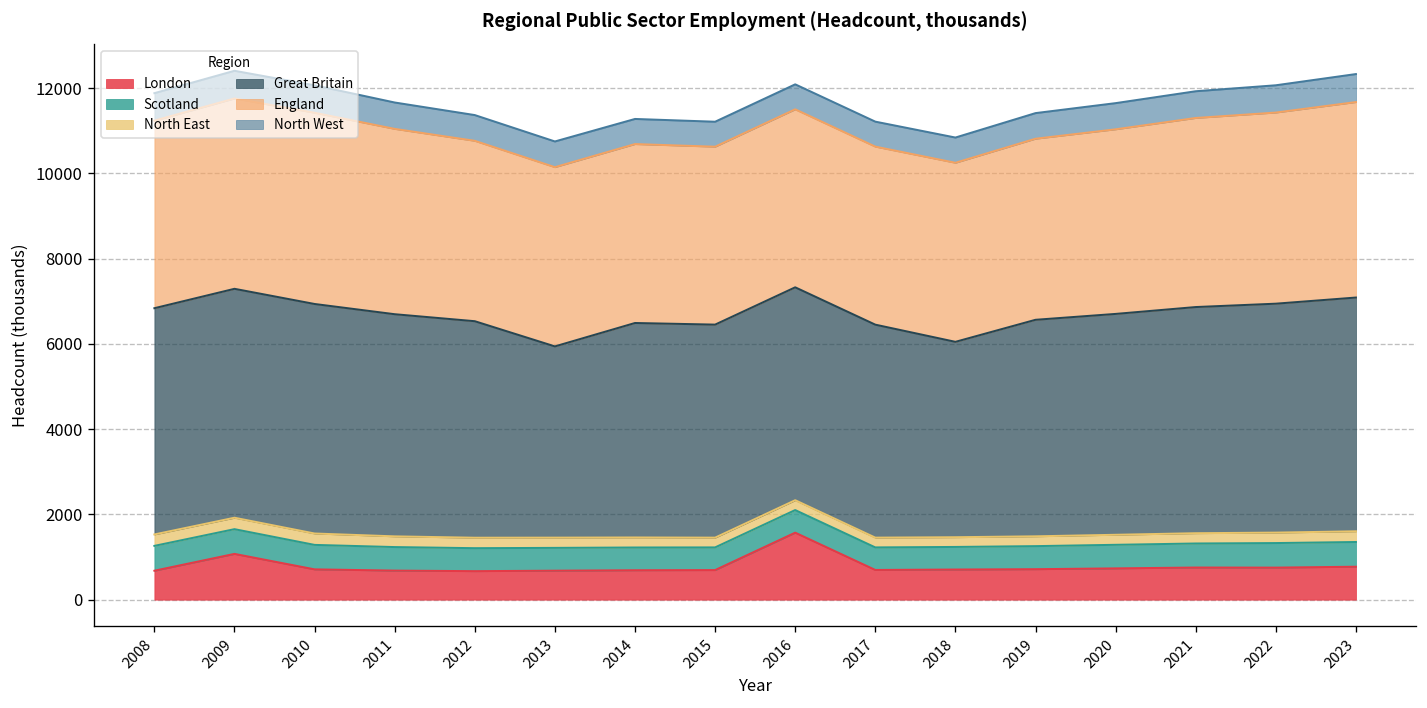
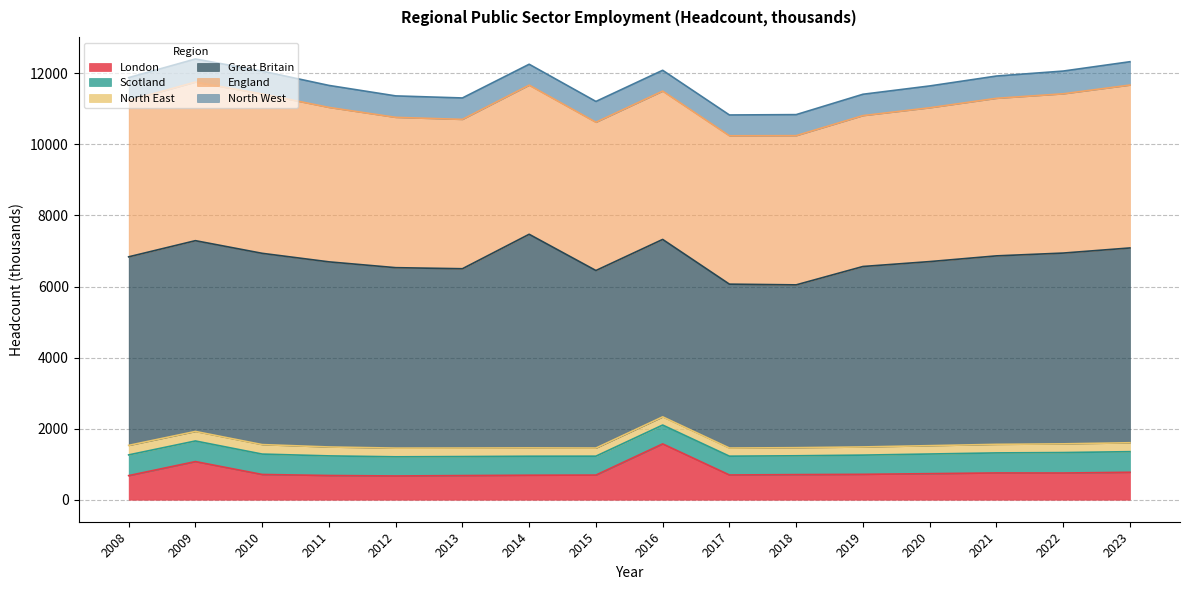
  {
    "London": {
      "2008": 700,
      "2009": 1100,
      "2010": 700,
      "2011": 700,
      "2012": 700,
      "2013": 700,
      "2014": 700,
      "2015": 700,
      "2016": 1600,
      "2017": 700,
      "2018": 700,
      "2019": 700,
      "2020": 700,
      "2021": 800,
      "2022": 800,
      "2023": 800
    },
    "Great Britain": {
      "2008": 5300,
      "2009": 5400,
      "2010": 5400,
      "2011": 5200,
      "2012": 5100,
-     "2013": 4500,
-     "2014": 5000,
+     "2013": 5000,
+     "2014": 6000,
      "2015": 5000,
      "2016": 5000,
-     "2017": 5000,
+     "2017": 4600,
      "2018": 4600,
      "2019": 5100,
      "2020": 5200,
      "2021": 5300,
      "2022": 5400,
      "2023": 5500
    }
  }
